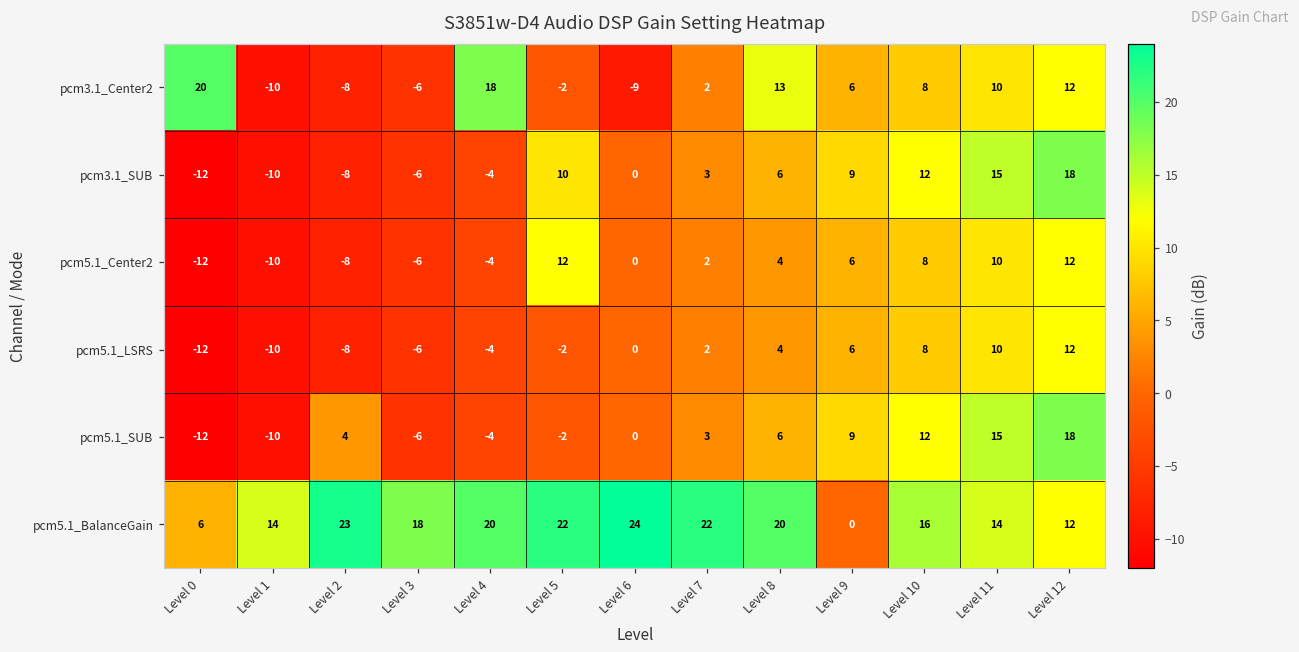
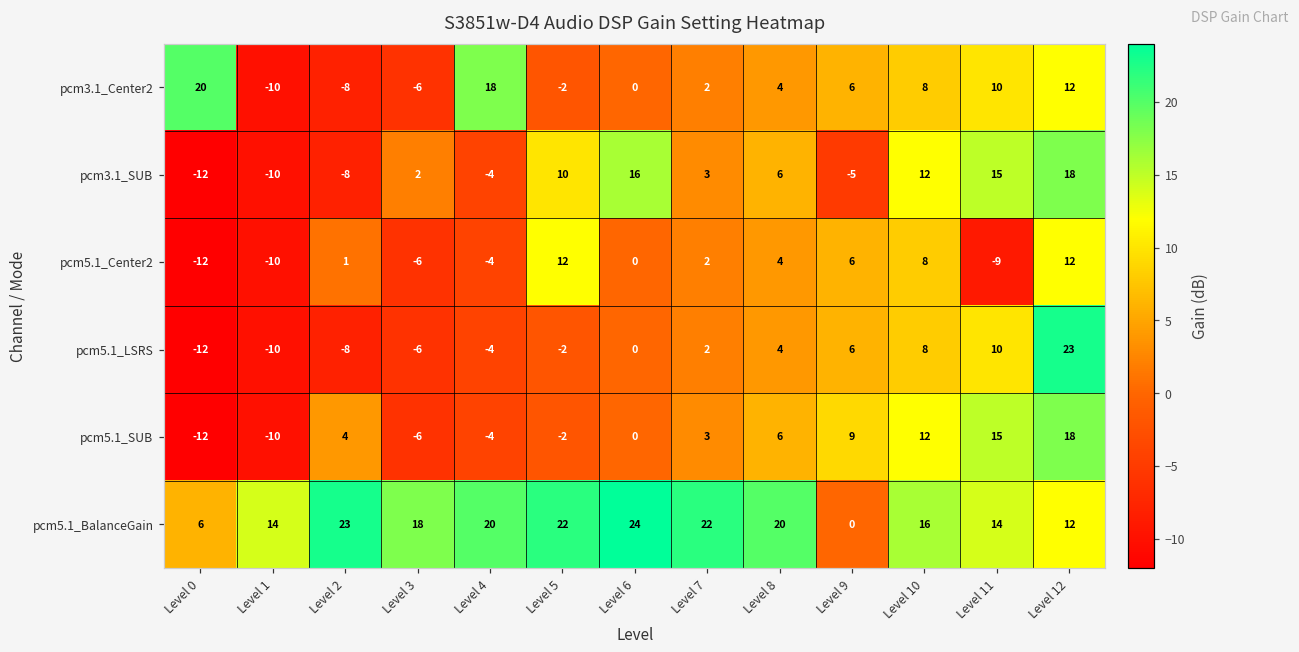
  {
    "pcm3.1_Center2": {
      "Level 0": 20,
      "Level 1": -10,
      "Level 2": -8,
      "Level 3": -6,
      "Level 4": 18,
      "Level 5": -2,
-     "Level 6": -9,
+     "Level 6": 0,
      "Level 7": 2,
-     "Level 8": 13,
+     "Level 8": 4,
      "Level 9": 6,
      "Level 10": 8,
      "Level 11": 10,
      "Level 12": 12
    },
    "pcm3.1_SUB": {
      "Level 0": -12,
      "Level 1": -10,
      "Level 2": -8,
-     "Level 3": -6,
+     "Level 3": 2,
      "Level 4": -4,
      "Level 5": 10,
-     "Level 6": 0,
+     "Level 6": 16,
      "Level 7": 3,
      "Level 8": 6,
-     "Level 9": 9,
+     "Level 9": -5,
      "Level 10": 12,
      "Level 11": 15,
      "Level 12": 18
    },
    "pcm5.1_Center2": {
      "Level 0": -12,
      "Level 1": -10,
-     "Level 2": -8,
+     "Level 2": 1,
      "Level 3": -6,
      "Level 4": -4,
      "Level 5": 12,
      "Level 6": 0,
      "Level 7": 2,
      "Level 8": 4,
      "Level 9": 6,
      "Level 10": 8,
-     "Level 11": 10,
+     "Level 11": -9,
      "Level 12": 12
    },
    "pcm5.1_LSRS": {
      "Level 0": -12,
      "Level 1": -10,
      "Level 2": -8,
      "Level 3": -6,
      "Level 4": -4,
      "Level 5": -2,
      "Level 6": 0,
      "Level 7": 2,
      "Level 8": 4,
      "Level 9": 6,
      "Level 10": 8,
      "Level 11": 10,
-     "Level 12": 12
+     "Level 12": 23
    },
    "pcm5.1_SUB": {
      "Level 0": -12,
      "Level 1": -10,
      "Level 2": 4,
      "Level 3": -6,
      "Level 4": -4,
      "Level 5": -2,
      "Level 6": 0,
      "Level 7": 3,
      "Level 8": 6,
      "Level 9": 9,
      "Level 10": 12,
      "Level 11": 15,
      "Level 12": 18
    },
    "pcm5.1_BalanceGain": {
      "Level 0": 6,
      "Level 1": 14,
      "Level 2": 23,
      "Level 3": 18,
      "Level 4": 20,
      "Level 5": 22,
      "Level 6": 24,
      "Level 7": 22,
      "Level 8": 20,
      "Level 9": 0,
      "Level 10": 16,
      "Level 11": 14,
      "Level 12": 12
    }
  }
